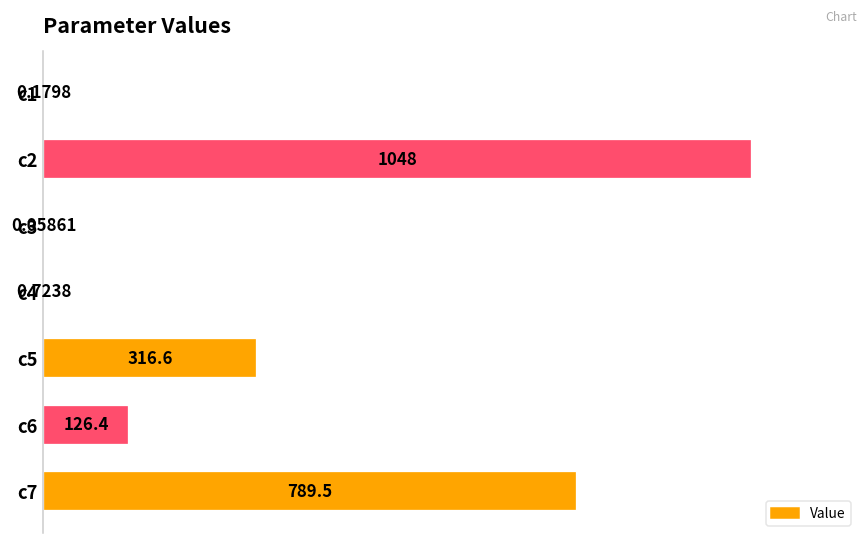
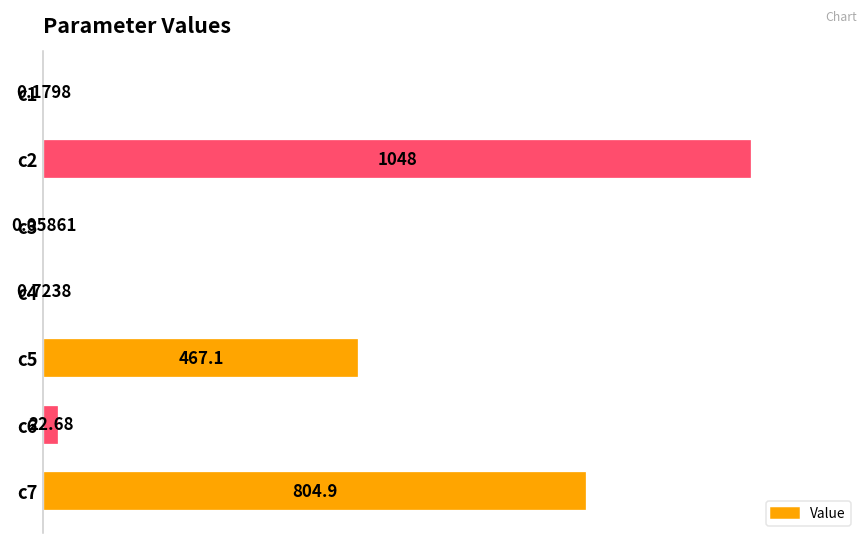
  {
-   "c5": 316.6,
-   "c6": 126.4,
-   "c7": 789.5
+   "c5": 467.1,
+   "c6": 22.68,
+   "c7": 804.9
  }
